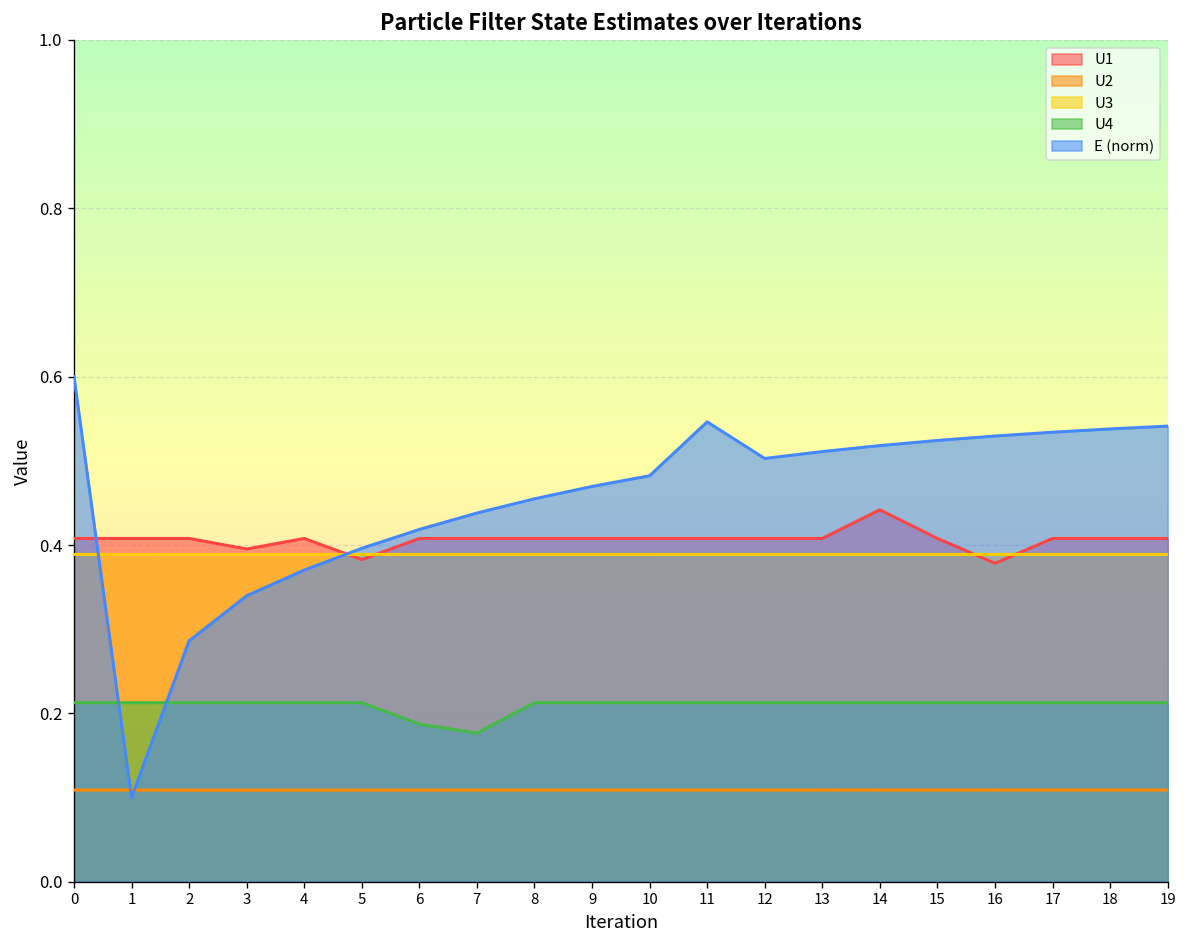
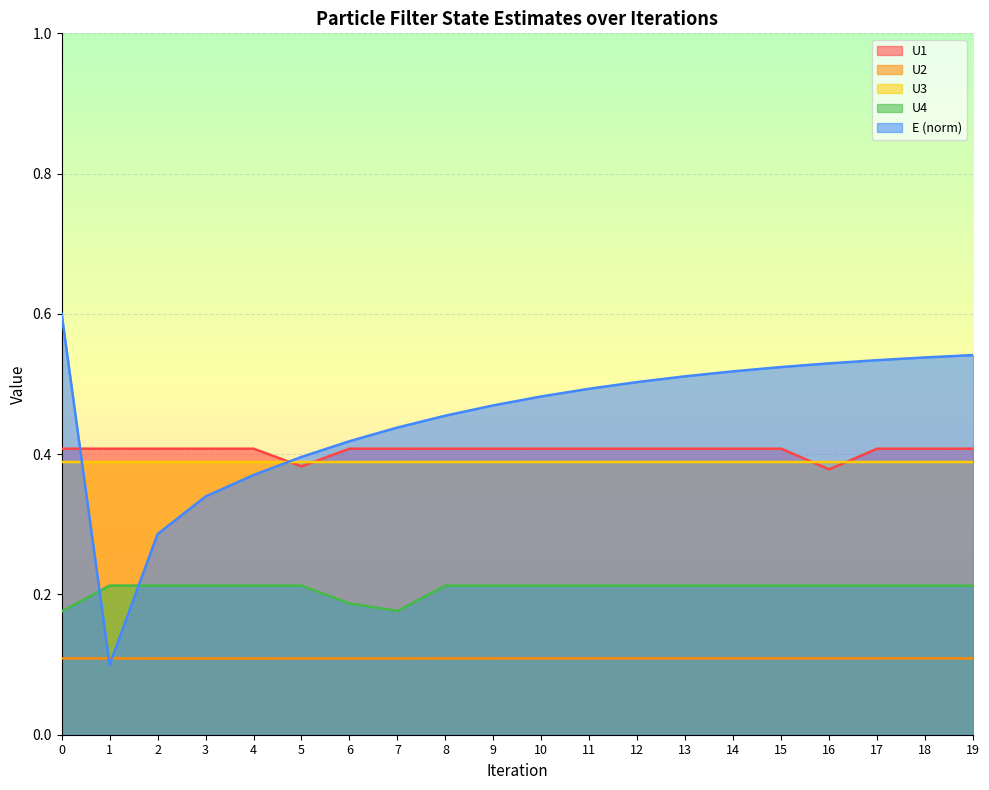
  {
    "U1": {
      "0": 0.41,
      "1": 0.41,
      "2": 0.41,
-     "3": 0.40,
+     "3": 0.41,
      "4": 0.41,
      "5": 0.38,
      "6": 0.41,
      "7": 0.41,
      "8": 0.41,
      "9": 0.41,
      "10": 0.41,
      "11": 0.41,
      "12": 0.41,
      "13": 0.41,
-     "14": 0.44,
+     "14": 0.41,
      "15": 0.41,
      "16": 0.38,
      "17": 0.41,
      "18": 0.41,
      "19": 0.41
    },
    "U4": {
-     "0": 0.21,
+     "0": 0.18,
      "1": 0.21,
      "2": 0.21,
      "3": 0.21,
      "4": 0.21,
      "5": 0.21,
      "6": 0.19,
      "7": 0.18,
      "8": 0.21,
      "9": 0.21,
      "10": 0.21,
      "11": 0.21,
      "12": 0.21,
      "13": 0.21,
      "14": 0.21,
      "15": 0.21,
      "16": 0.21,
      "17": 0.21,
      "18": 0.21,
      "19": 0.21
    },
    "E (norm)": {
      "0": 0.60,
      "1": 0.10,
      "2": 0.29,
      "3": 0.34,
      "4": 0.37,
      "5": 0.40,
      "6": 0.42,
      "7": 0.44,
      "8": 0.45,
      "9": 0.47,
      "10": 0.48,
-     "11": 0.55,
+     "11": 0.49,
      "12": 0.50,
      "13": 0.51,
      "14": 0.52,
      "15": 0.52,
      "16": 0.53,
      "17": 0.53,
      "18": 0.54,
      "19": 0.54
    }
  }
